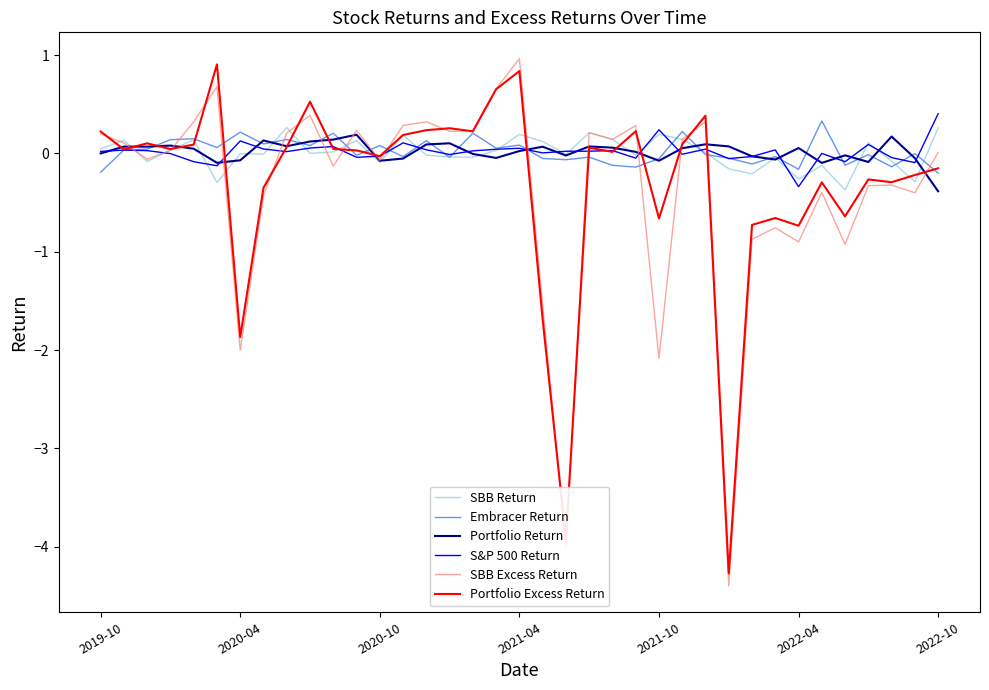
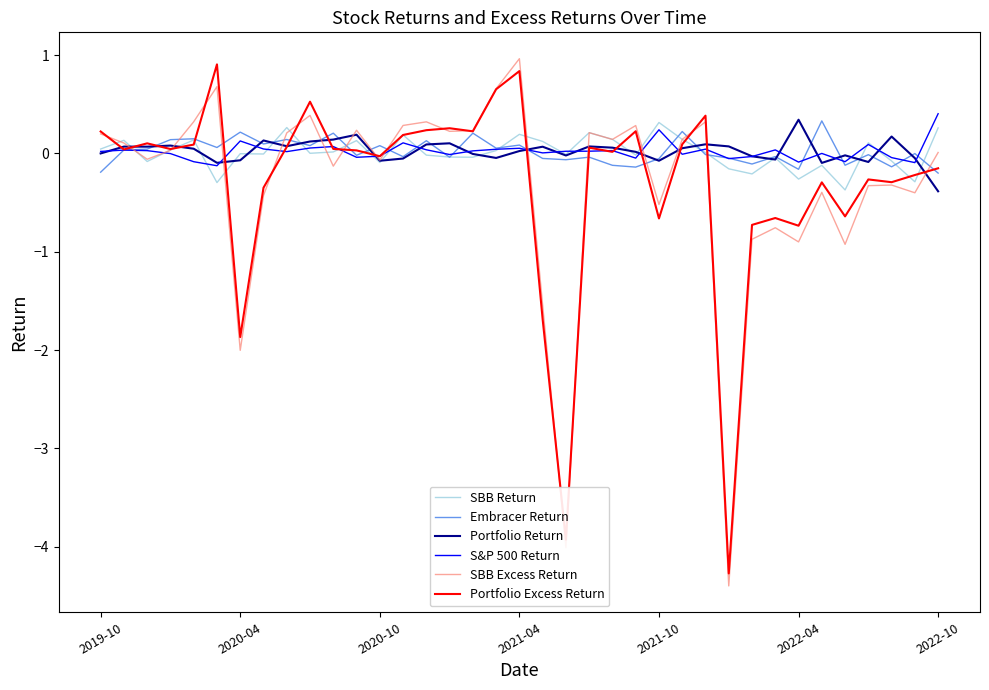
  {
    "SBB Return": {
      "2020-04": 0.0,
      "2021-04": 0.2,
-     "2021-10": 0.2,
+     "2021-10": 0.3,
      "2022-04": -0.3,
      "2022-10": 0.3
    },
    "Embracer Return": {
      "2019-10": -0.2,
      "2020-04": 0.2,
      "2020-10": 0.1,
      "2021-04": 0.1,
      "2022-04": -0.2,
      "2022-10": -0.2
    },
    "Portfolio Return": {
      "2020-04": -0.1,
      "2021-04": 0.0,
-     "2022-04": 0.1,
+     "2022-04": 0.3,
      "2022-10": -0.4
    },
    "S&P 500 Return": {
      "2020-04": 0.1,
      "2021-04": 0.1,
      "2021-10": 0.2,
-     "2022-04": -0.3,
+     "2022-04": -0.1,
      "2022-10": 0.4
    },
    "SBB Excess Return": {
      "2020-04": -2.0,
      "2021-04": 1.0,
-     "2021-10": -2.1,
+     "2021-10": -0.5,
      "2022-04": -0.9,
      "2022-10": 0.0
    },
    "Portfolio Excess Return": {
      "2020-04": -1.9,
      "2021-04": 0.8,
      "2021-10": -0.7,
      "2022-04": -0.7,
      "2022-10": -0.2
    }
  }
